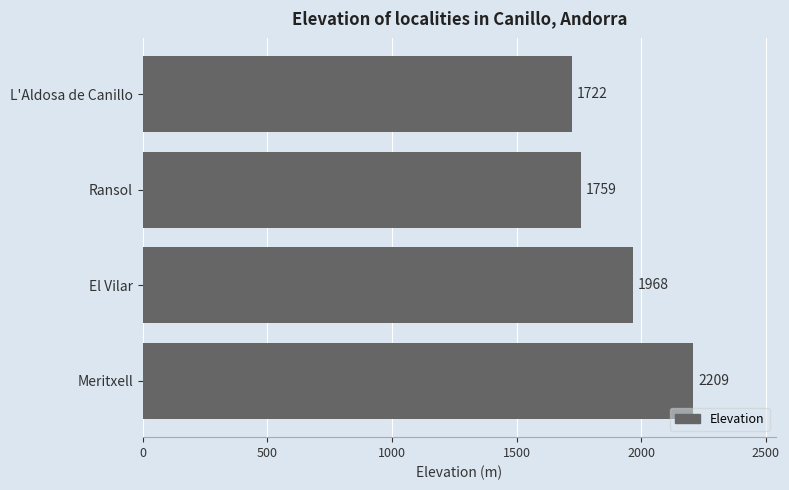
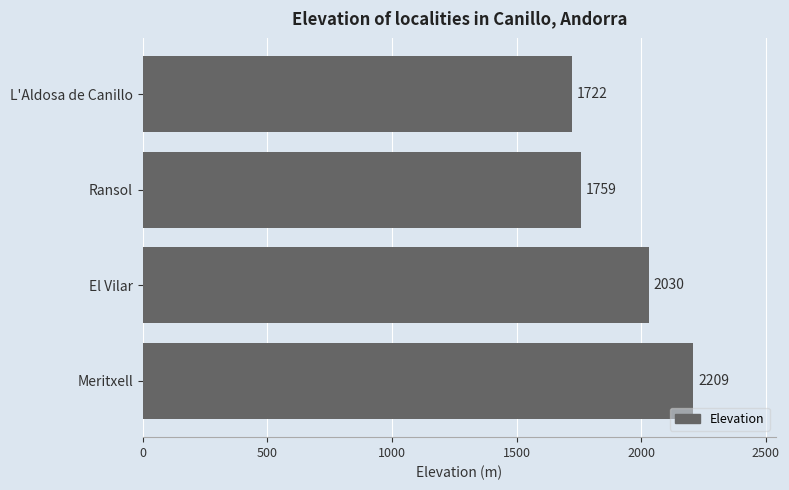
  {
    "L'Aldosa de Canillo": 1722,
    "Ransol": 1759,
-   "El Vilar": 1968,
+   "El Vilar": 2030,
    "Meritxell": 2209
  }
